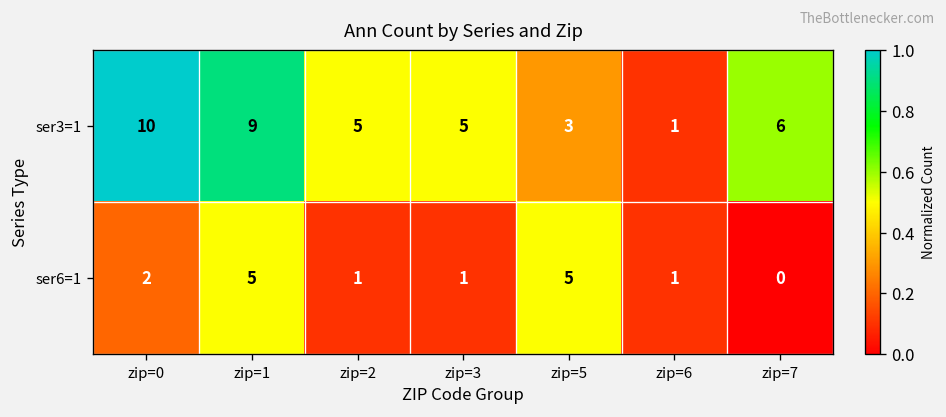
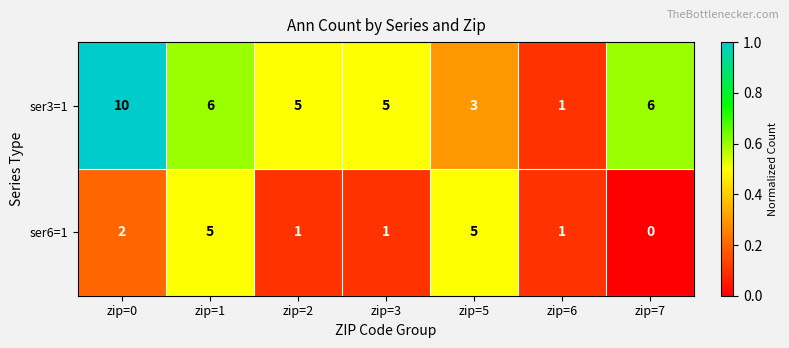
  {
    "ser3=1": {
      "zip=0": 10,
-     "zip=1": 9,
+     "zip=1": 6,
      "zip=2": 5,
      "zip=3": 5,
      "zip=5": 3,
      "zip=6": 1,
      "zip=7": 6
    },
    "ser6=1": {
      "zip=0": 2,
      "zip=1": 5,
      "zip=2": 1,
      "zip=3": 1,
      "zip=5": 5,
      "zip=6": 1,
      "zip=7": 0
    }
  }
